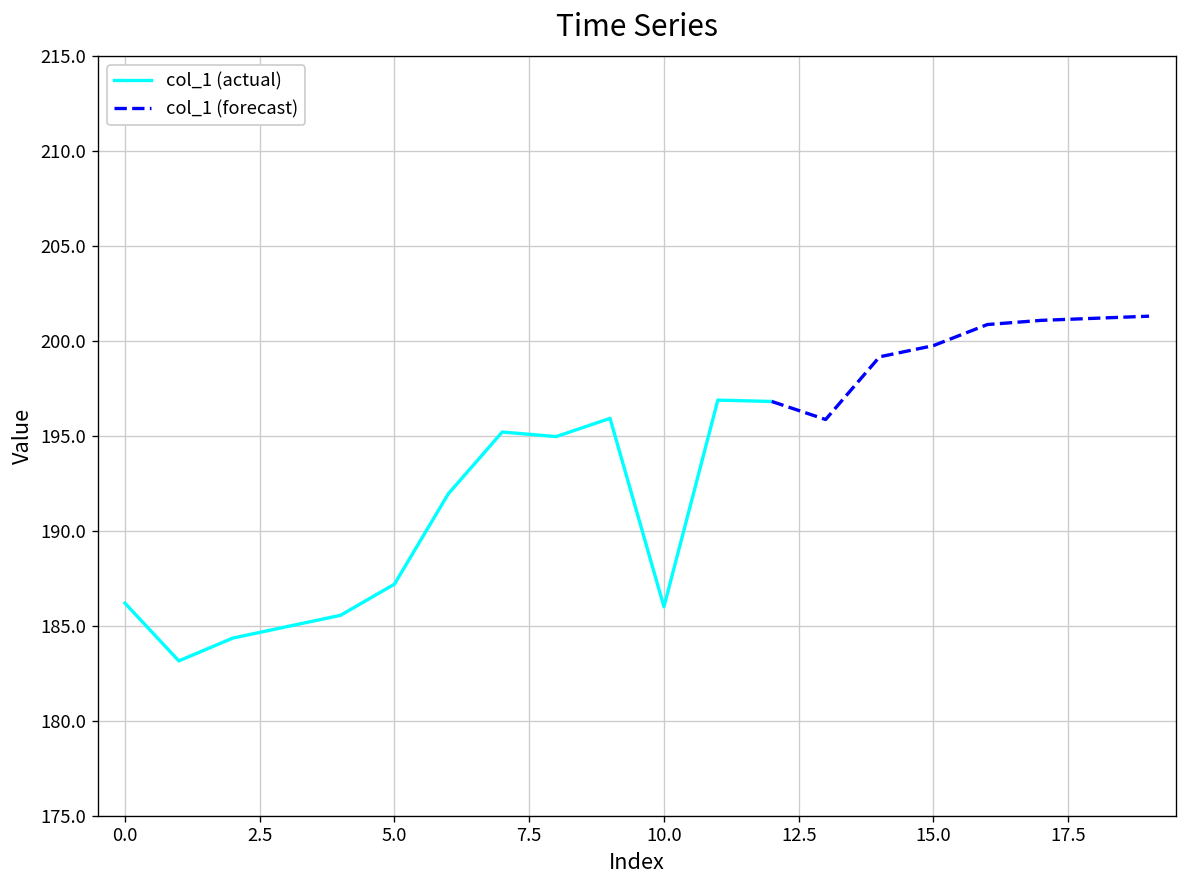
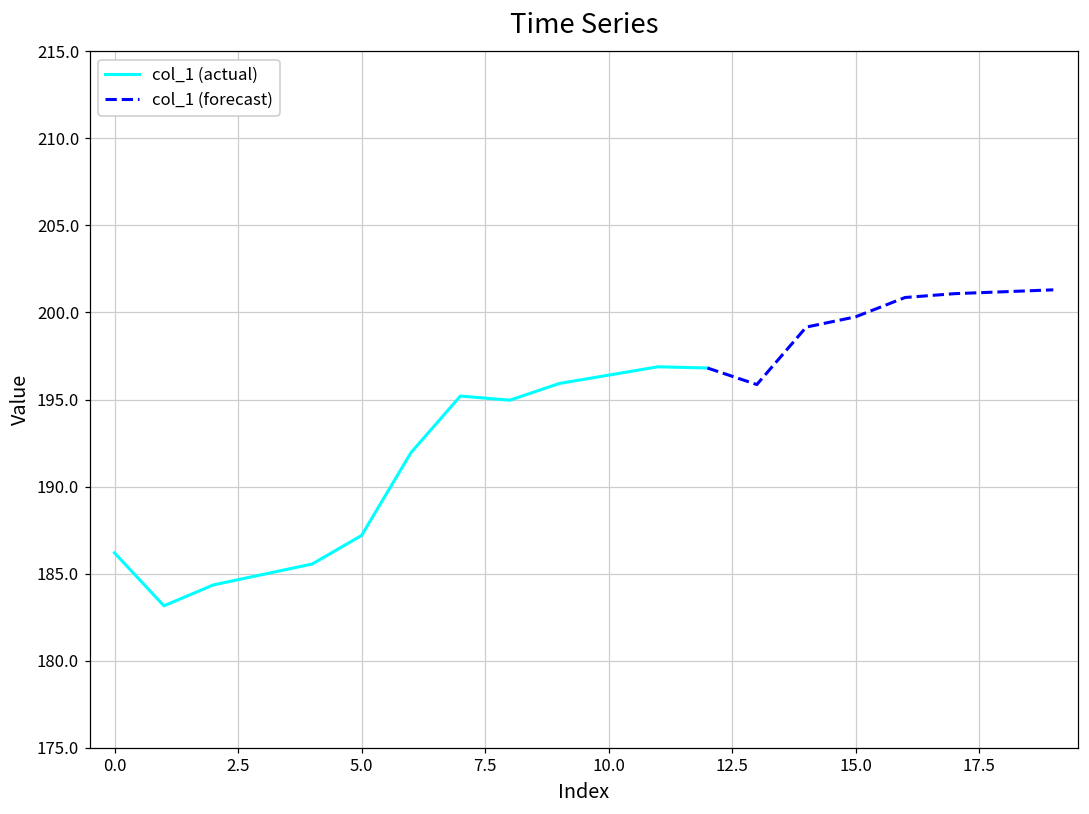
  {
    "col_1 (actual)": {
      "0.0": 186.2,
      "5.0": 187.2,
-     "10.0": 186.0
+     "10.0": 196.4
    },
    "col_1 (forecast)": {
      "15.0": 199.8
    }
  }
